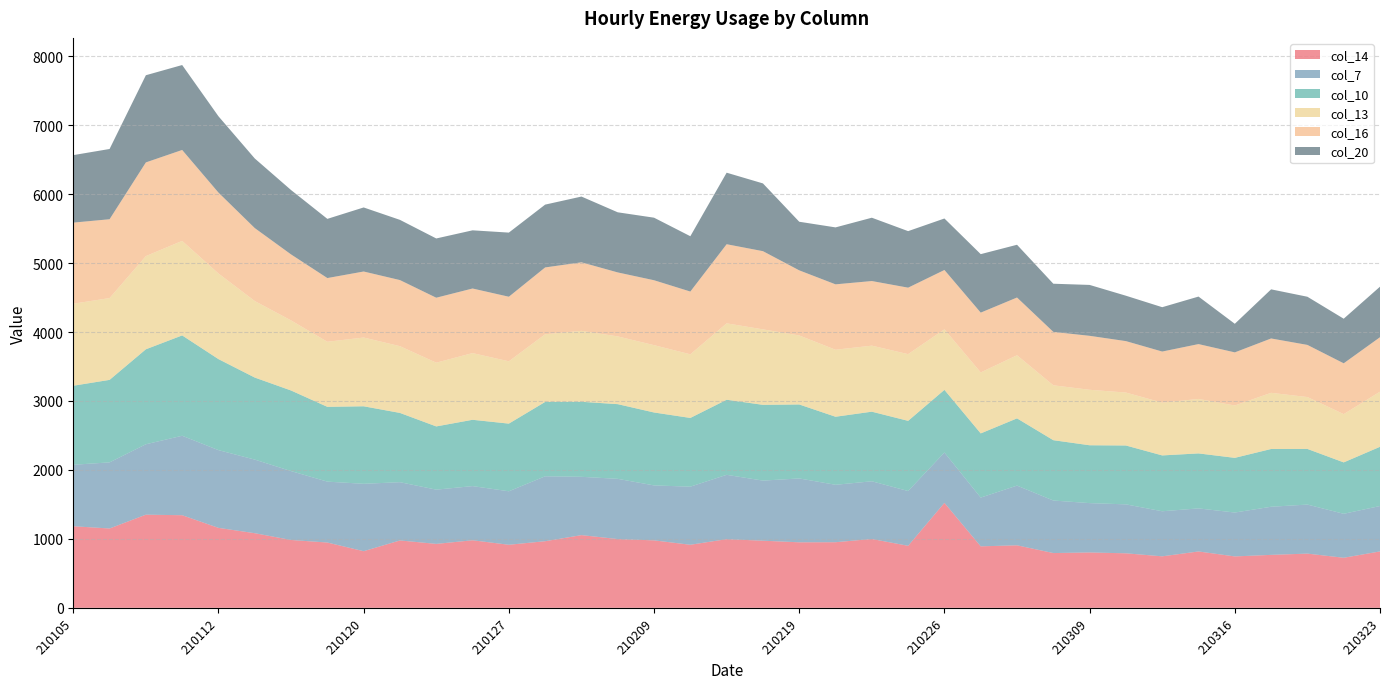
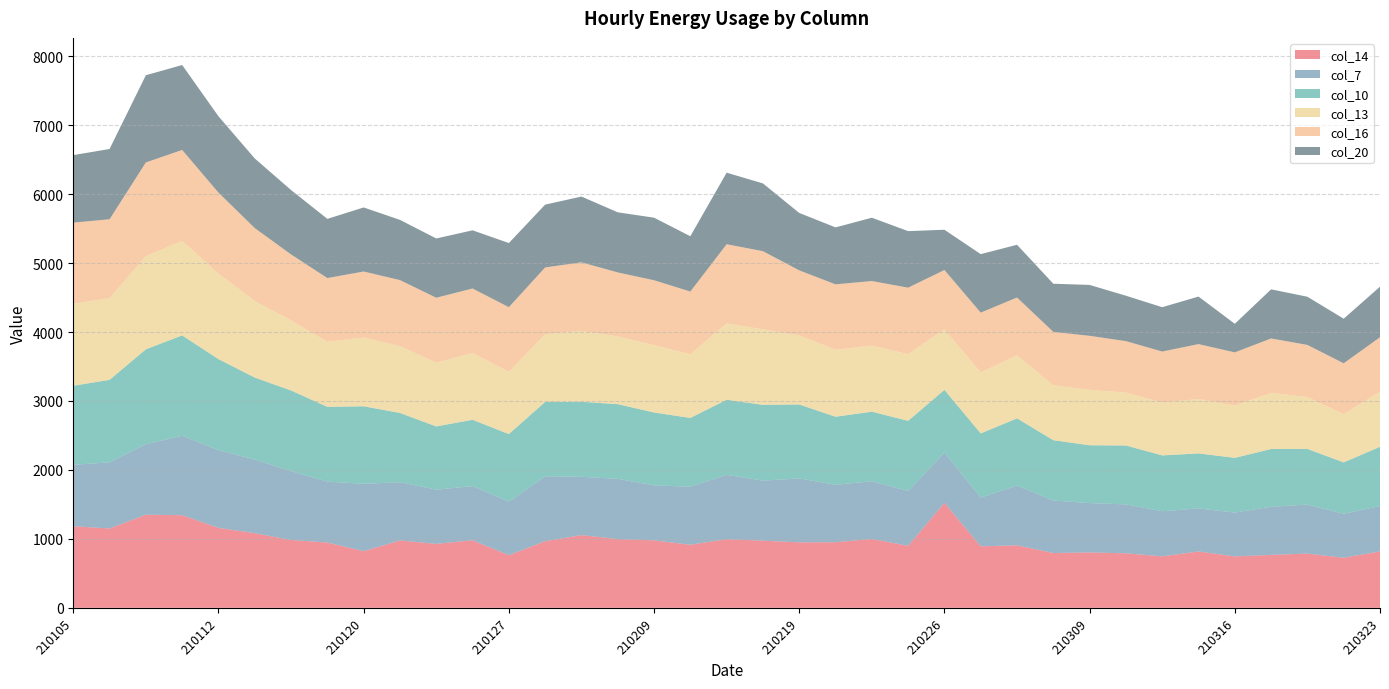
  {
    "col_14": {
      "210105": 1200,
      "210112": 1200,
      "210120": 800,
-     "210127": 900,
+     "210127": 800,
      "210209": 1000,
      "210219": 1000,
      "210226": 1500,
      "210309": 800,
      "210316": 700,
      "210323": 800
    },
    "col_20": {
      "210105": 1000,
      "210112": 1100,
      "210120": 900,
      "210127": 900,
      "210209": 900,
-     "210219": 700,
-     "210226": 700,
+     "210219": 800,
+     "210226": 600,
      "210309": 700,
      "210316": 400,
      "210323": 700
    }
  }
